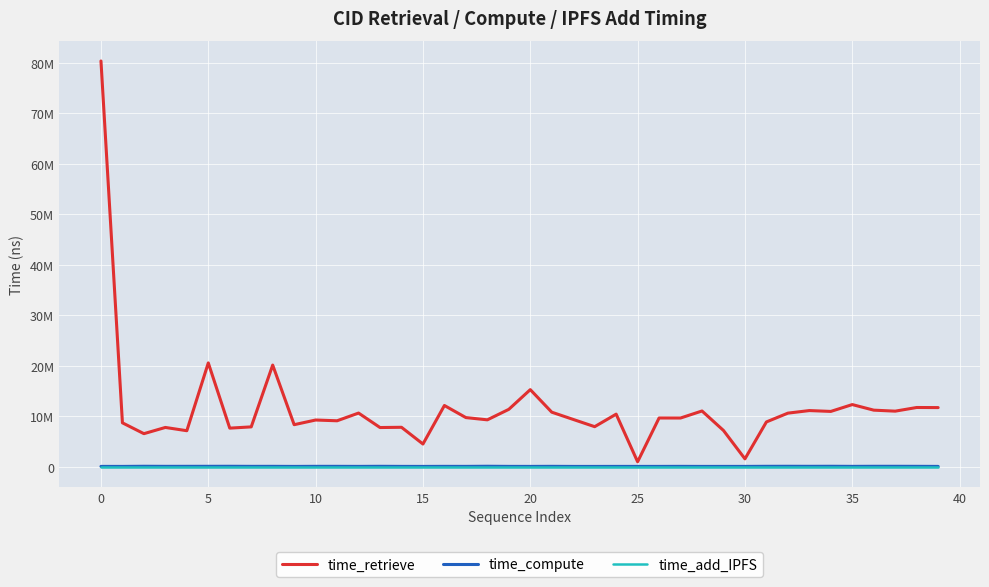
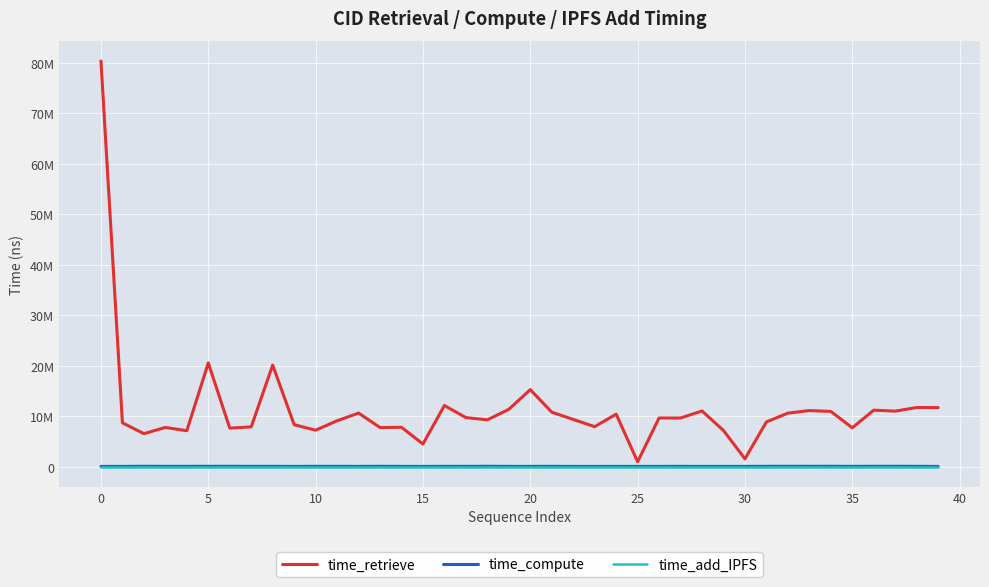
  {
    "time_retrieve": {
      "0": 80000000,
      "5": 21000000,
-     "10": 9000000,
+     "10": 7000000,
      "15": 4000000,
      "20": 15000000,
      "25": 1000000,
      "30": 2000000,
-     "35": 12000000
+     "35": 8000000
    }
  }
